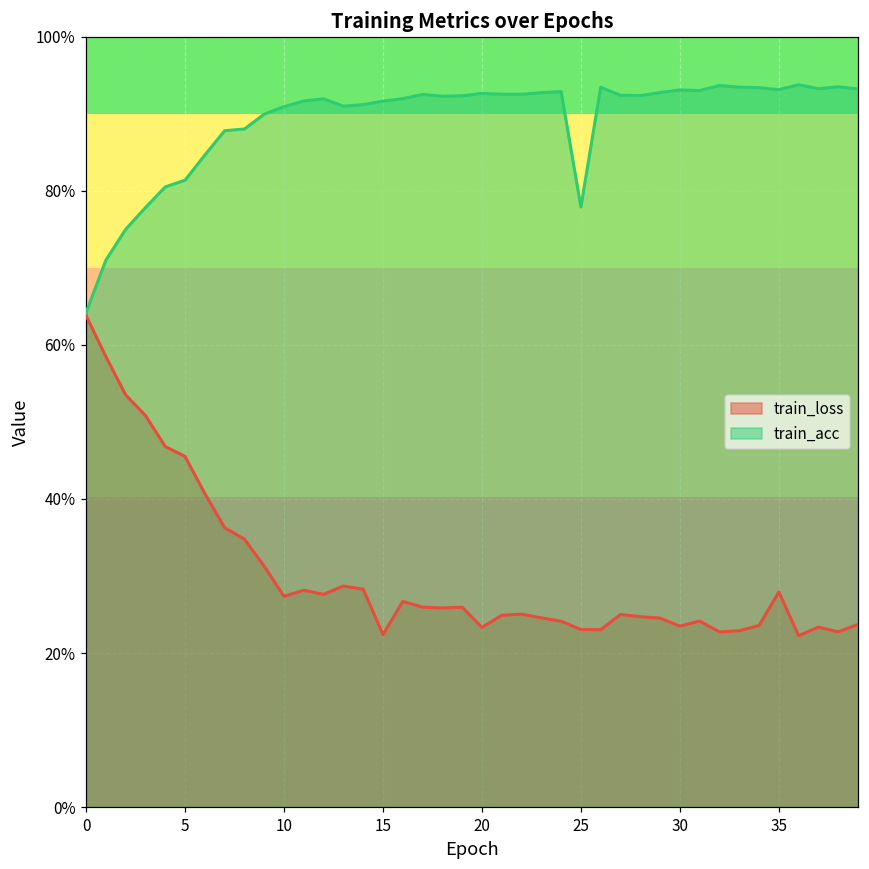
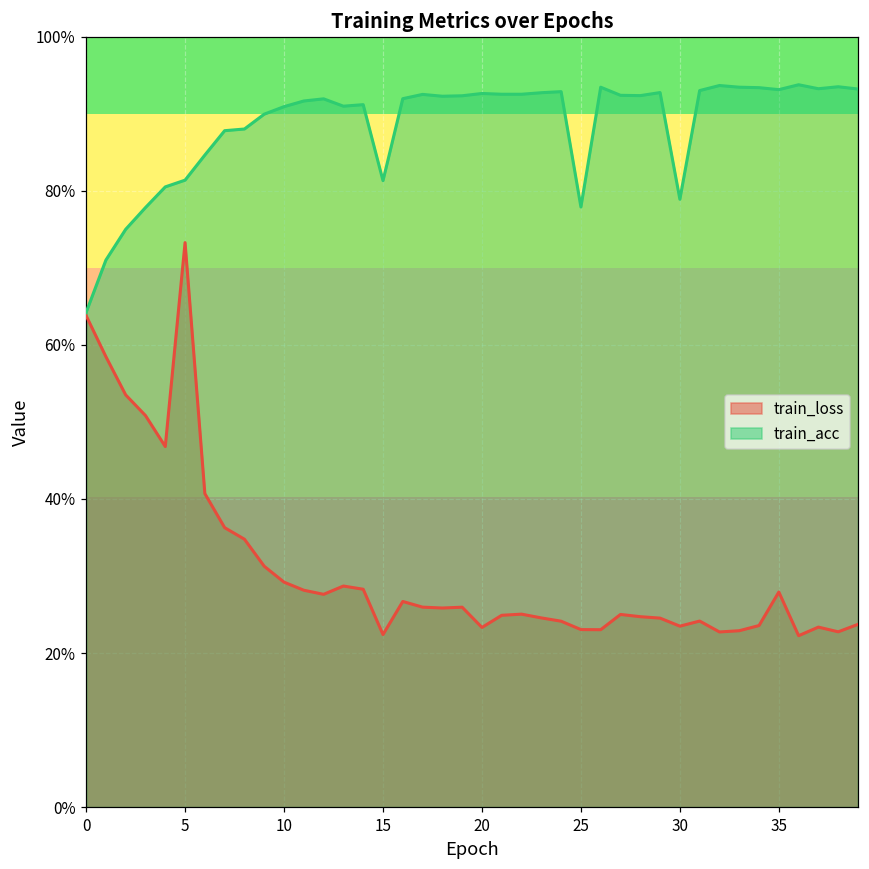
  {
    "train_loss": {
      "0": "64%",
-     "5": "46%",
-     "10": "27%",
+     "5": "73%",
+     "10": "29%",
      "15": "22%",
      "20": "23%",
      "25": "23%",
      "30": "23%",
      "35": "28%"
    },
    "train_acc": {
      "0": "64%",
      "5": "81%",
      "10": "91%",
-     "15": "92%",
+     "15": "81%",
      "20": "93%",
      "25": "78%",
-     "30": "93%",
+     "30": "79%",
      "35": "93%"
    }
  }
